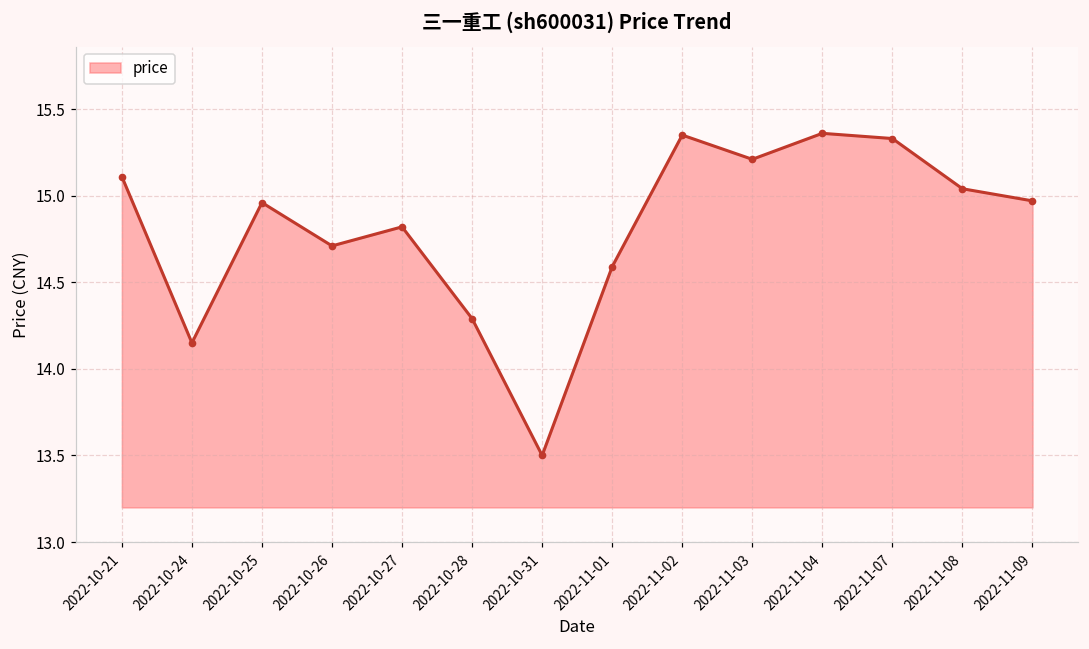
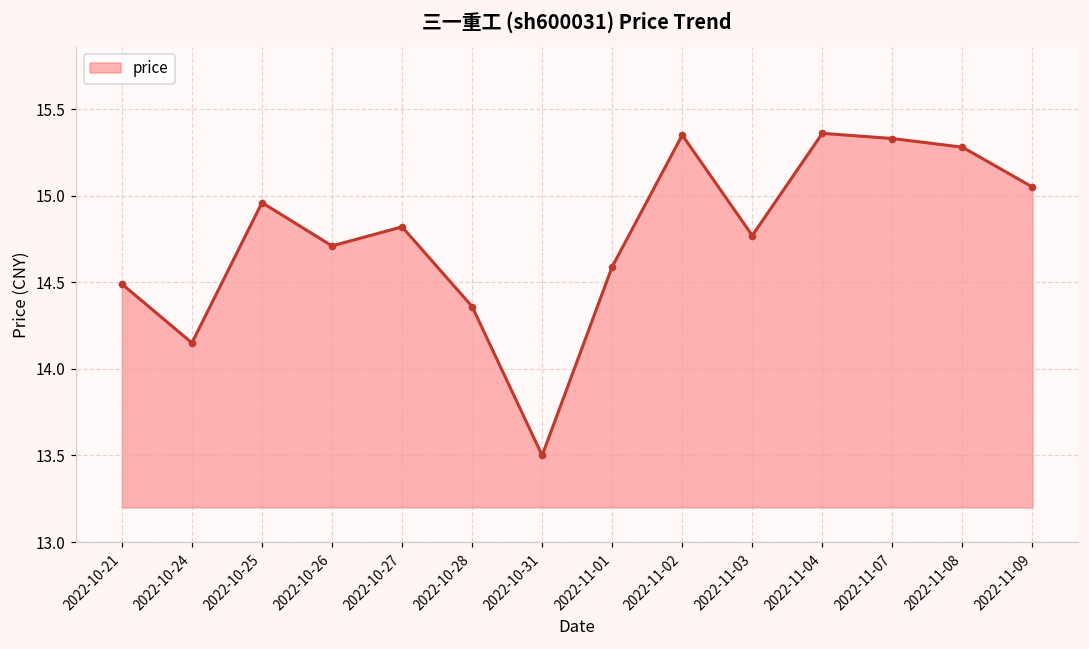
  {
-   "2022-10-21": 15.11,
+   "2022-10-21": 14.49,
    "2022-10-24": 14.15,
    "2022-10-25": 14.96,
    "2022-10-26": 14.71,
    "2022-10-27": 14.82,
-   "2022-10-28": 14.29,
+   "2022-10-28": 14.36,
    "2022-10-31": 13.50,
    "2022-11-01": 14.59,
    "2022-11-02": 15.35,
-   "2022-11-03": 15.21,
+   "2022-11-03": 14.77,
    "2022-11-04": 15.36,
    "2022-11-07": 15.33,
-   "2022-11-08": 15.04,
-   "2022-11-09": 14.97
+   "2022-11-08": 15.28,
+   "2022-11-09": 15.05
  }
